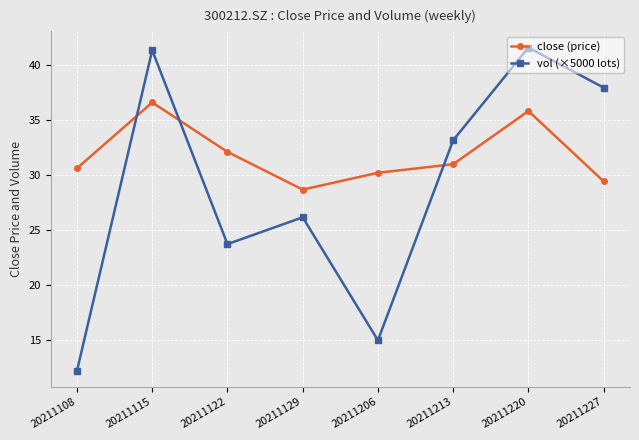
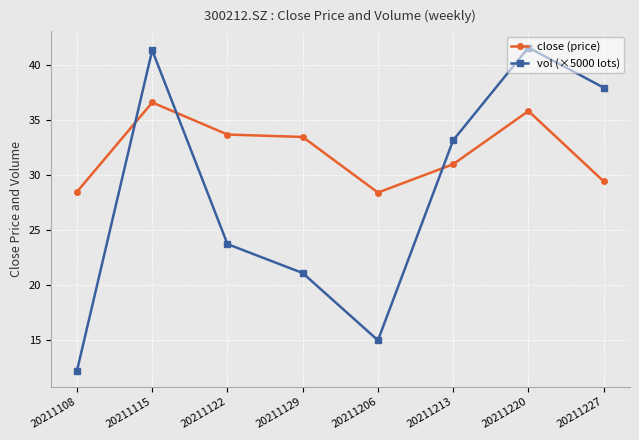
  {
    "close (price)": {
-     "20211108": 30.6,
+     "20211108": 28.5,
      "20211115": 36.6,
-     "20211122": 32.1,
-     "20211129": 28.7,
-     "20211206": 30.2,
+     "20211122": 33.7,
+     "20211129": 33.5,
+     "20211206": 28.4,
      "20211213": 31.0,
      "20211220": 35.8,
      "20211227": 29.4
    },
    "vol (×5000 lots)": {
      "20211108": 12.2,
      "20211115": 41.3,
      "20211122": 23.7,
-     "20211129": 26.1,
+     "20211129": 21.1,
      "20211206": 15.0,
      "20211213": 33.2,
      "20211227": 37.9
    }
  }
